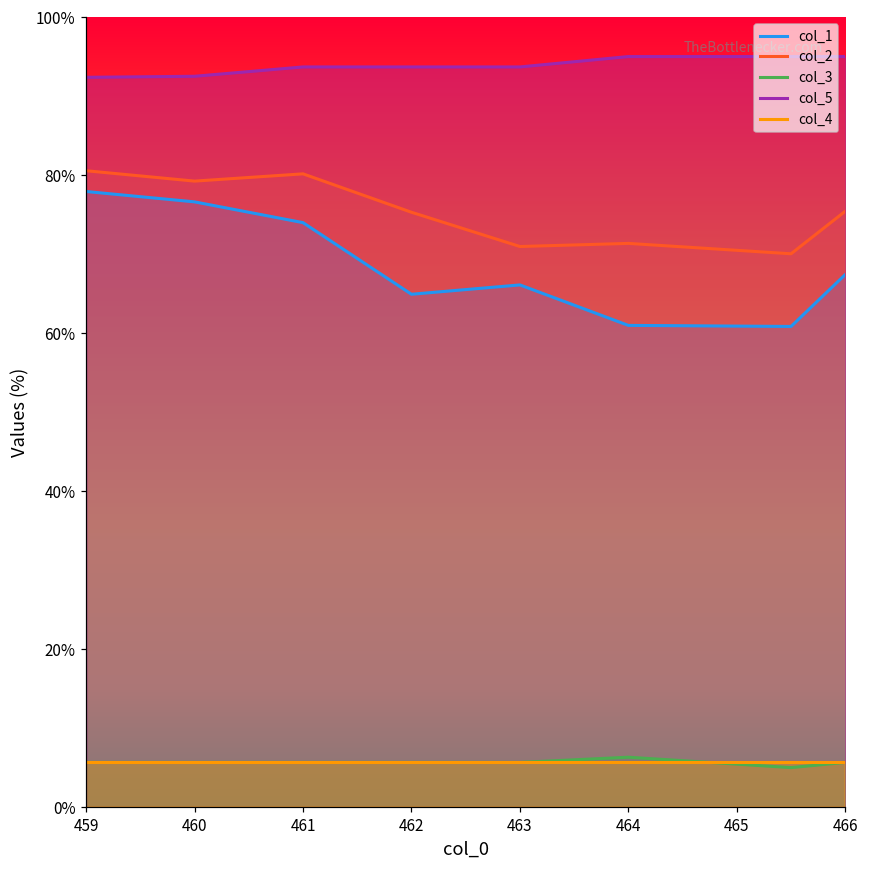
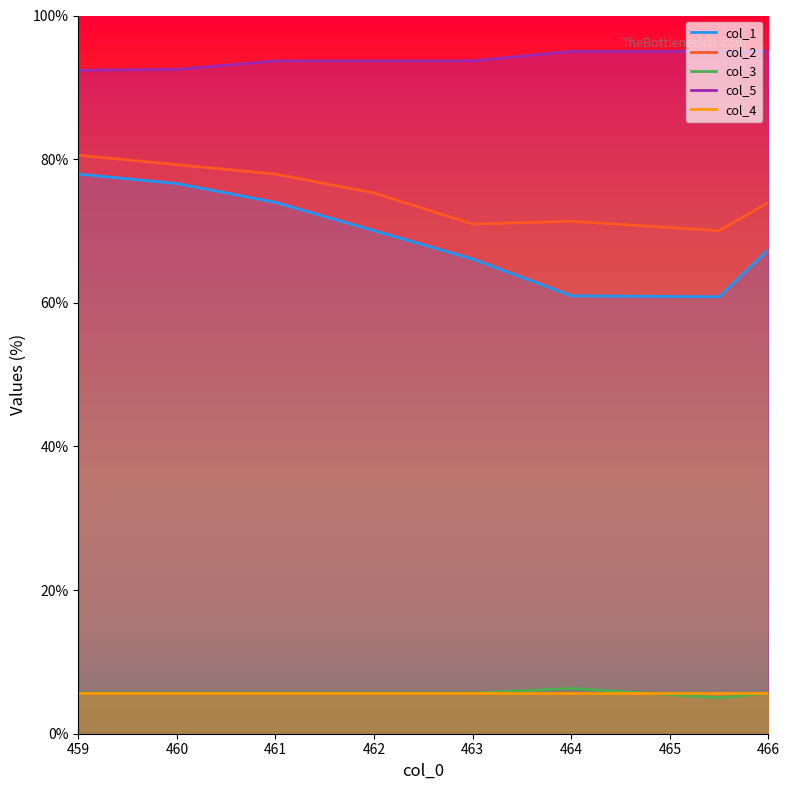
  {
    "col_1": {
      "459": "78%",
      "460": "77%",
      "461": "74%",
-     "462": "65%",
+     "462": "70%",
      "463": "66%",
      "464": "61%",
      "466": "67%"
    },
    "col_2": {
      "459": "81%",
      "460": "79%",
-     "461": "80%",
+     "461": "78%",
      "462": "75%",
      "463": "71%",
      "464": "71%",
-     "466": "75%"
+     "466": "74%"
    },
    "col_3": {
      "464": "6%"
    },
    "col_5": {
      "459": "92%",
      "460": "93%",
      "461": "94%",
      "462": "94%",
      "463": "94%",
      "464": "95%",
      "466": "95%"
    },
    "col_4": {
      "464": "6%"
    }
  }
